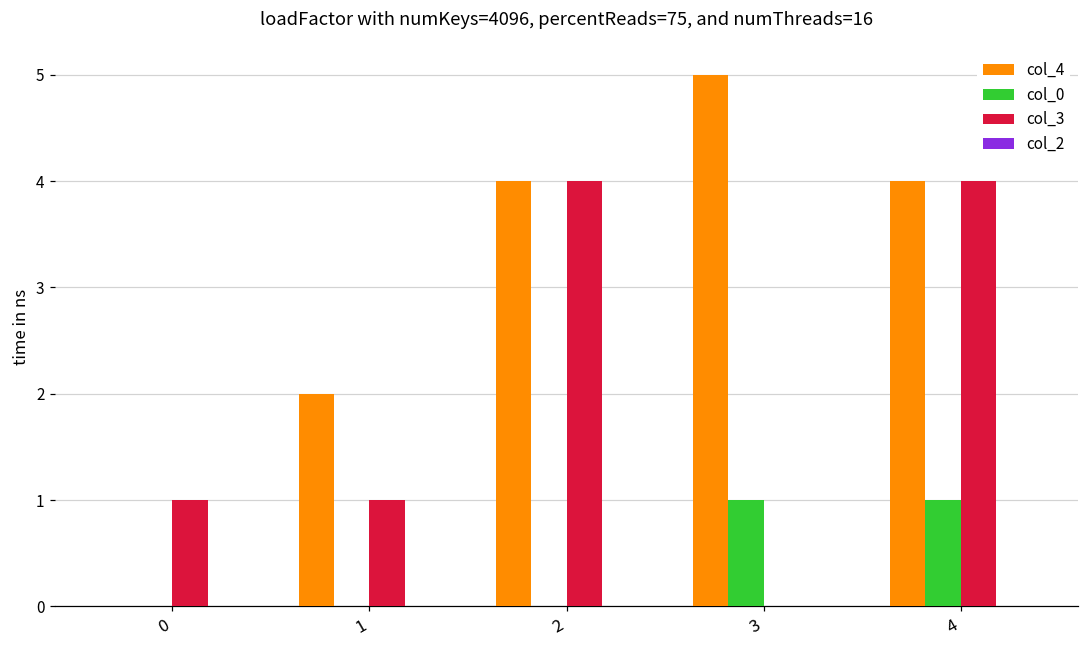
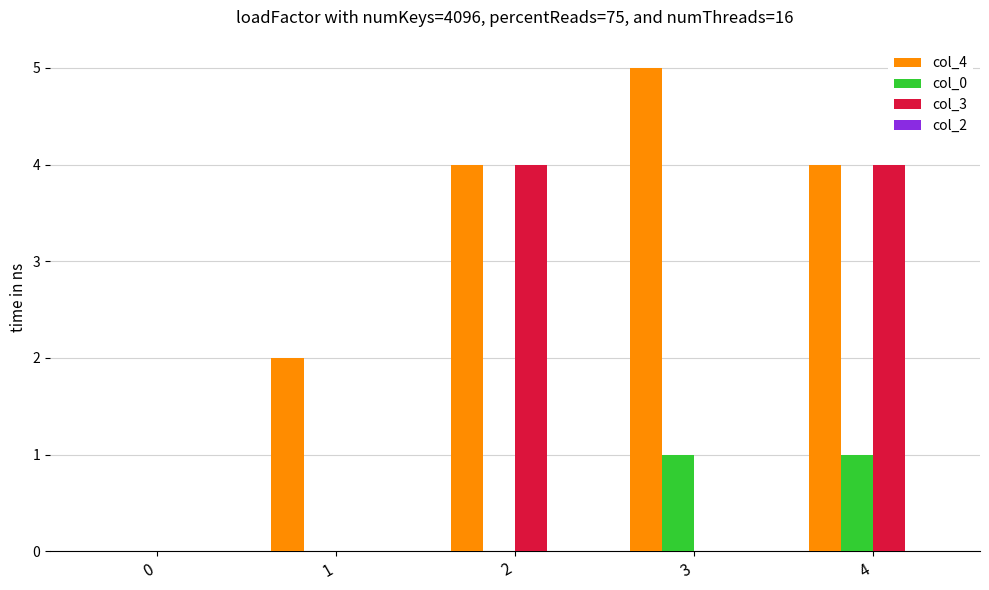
  {
    "col_4": {
      "0": 0,
      "1": 2,
      "2": 4,
      "3": 5,
      "4": 4
    },
    "col_0": {
      "0": 0,
      "1": 0,
      "2": 0,
      "3": 1,
      "4": 1
    },
    "col_3": {
-     "0": 1,
-     "1": 1,
+     "0": 0,
+     "1": 0,
      "2": 4,
      "3": 0,
      "4": 4
    },
    "col_2": {
      "0": 0,
      "1": 0,
      "2": 0,
      "3": 0,
      "4": 0
    }
  }
